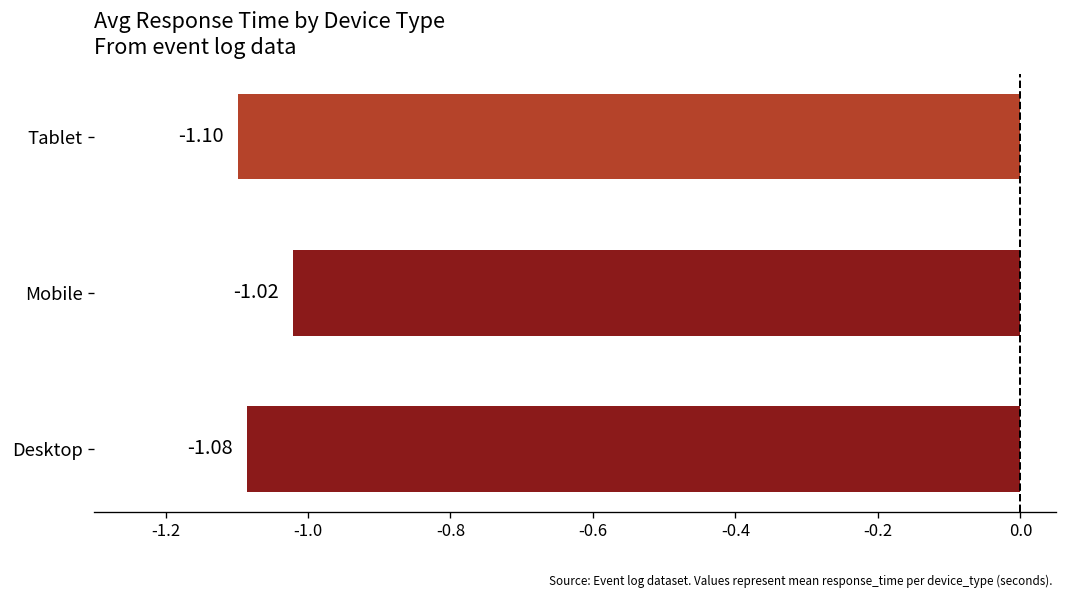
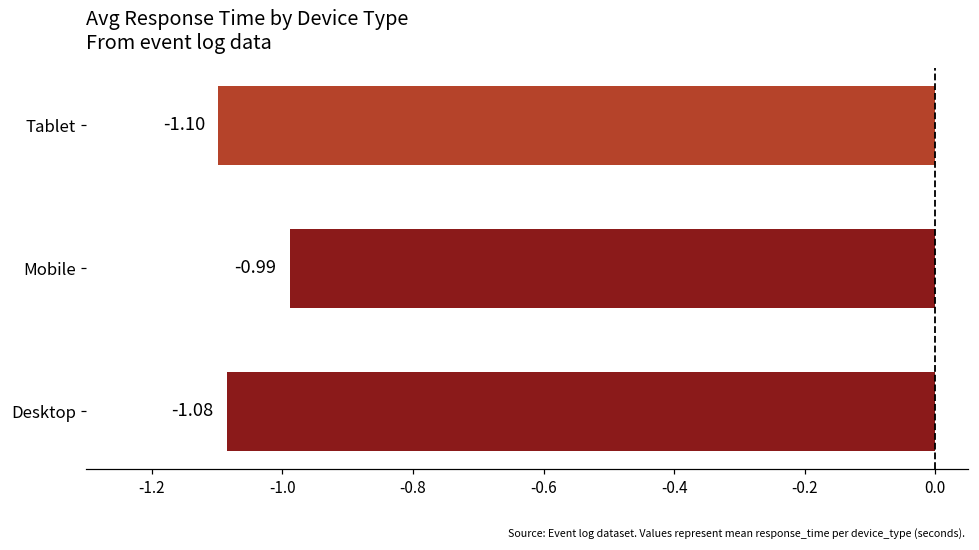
  {
    "Tablet": -1.10,
-   "Mobile": -1.02,
+   "Mobile": -0.99,
    "Desktop": -1.08
  }
